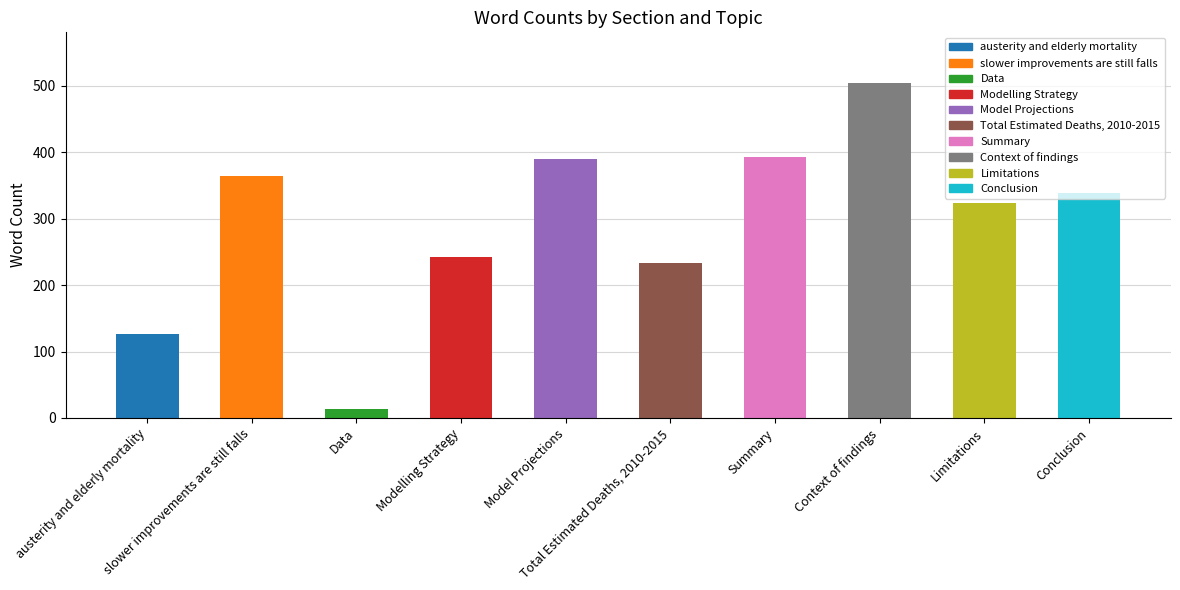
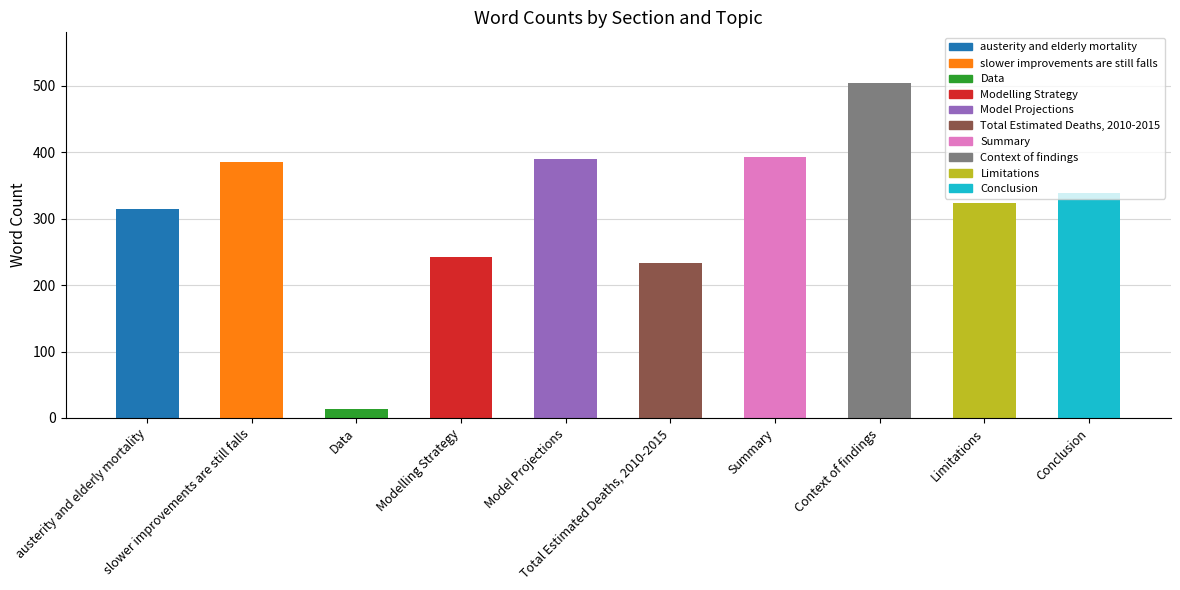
  {
-   "austerity and elderly mortality": 130,
-   "slower improvements are still falls": 370,
+   "austerity and elderly mortality": 320,
+   "slower improvements are still falls": 390,
    "Data": 10,
    "Modelling Strategy": 240,
    "Model Projections": 390,
    "Total Estimated Deaths, 2010-2015": 230,
    "Summary": 390,
    "Context of findings": 510,
    "Limitations": 320
  }
